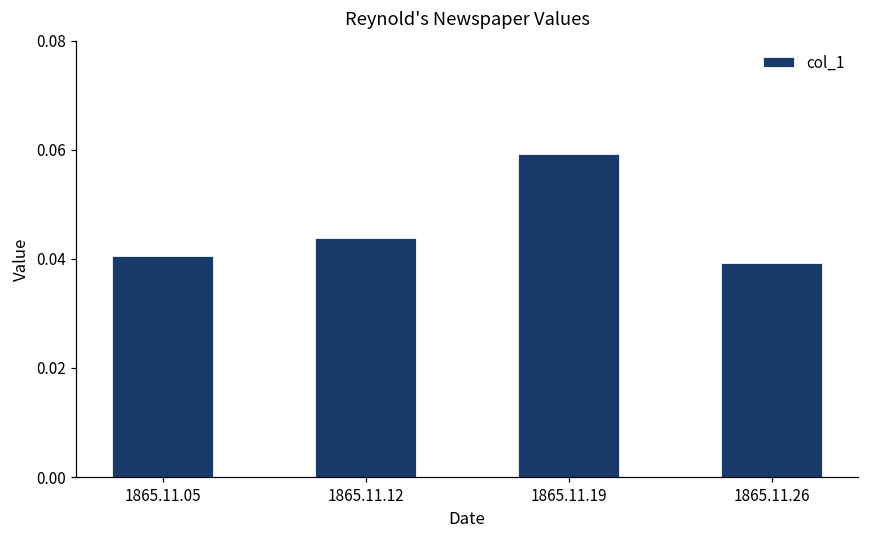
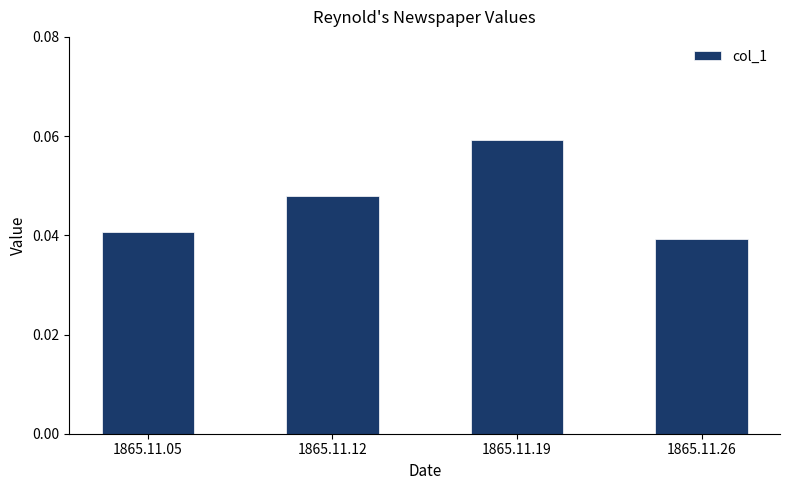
  {
    "1865.11.05": 0.041,
-   "1865.11.12": 0.044,
+   "1865.11.12": 0.048,
    "1865.11.19": 0.059,
    "1865.11.26": 0.039
  }
